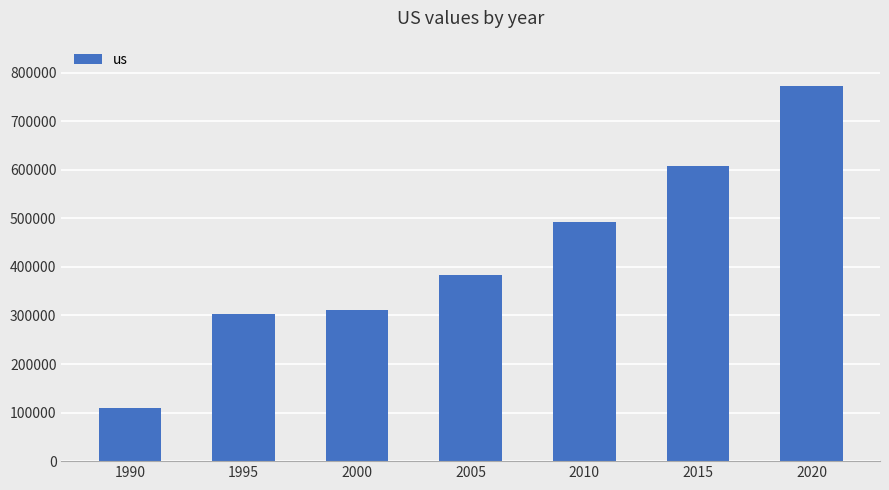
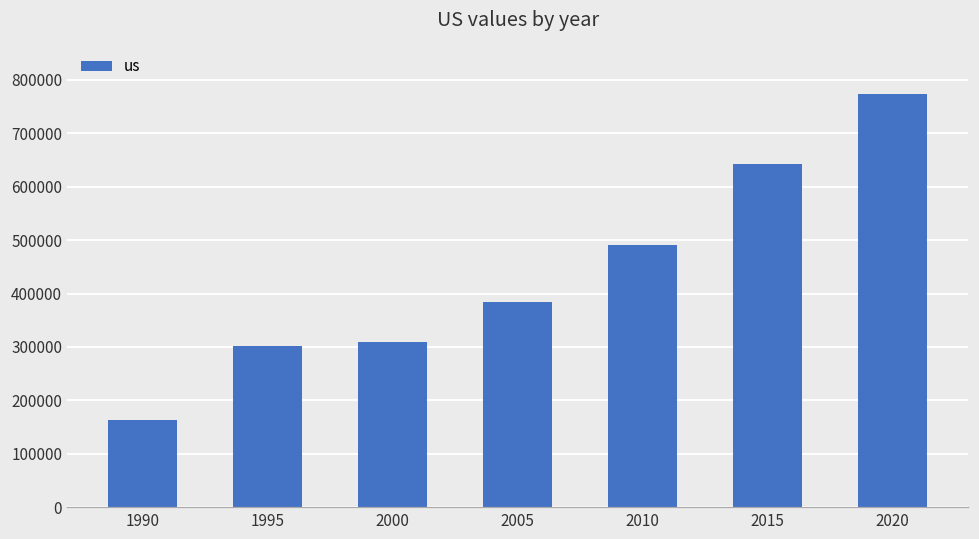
  {
-   "1990": 110000,
+   "1990": 160000,
    "1995": 300000,
    "2000": 310000,
    "2005": 380000,
    "2010": 490000,
-   "2015": 610000,
+   "2015": 640000,
    "2020": 770000
  }
